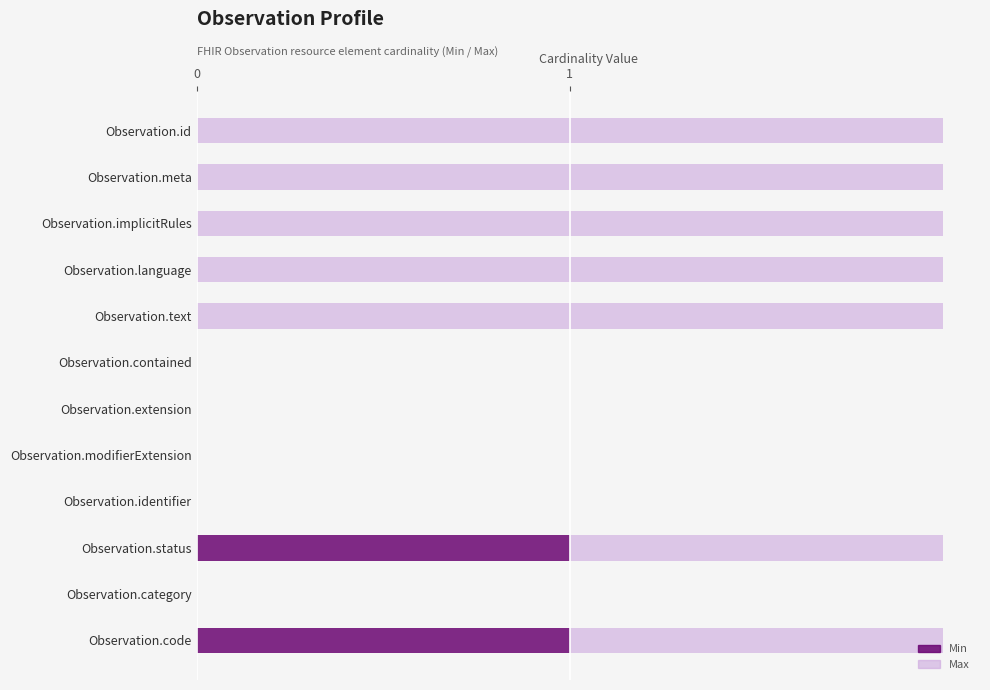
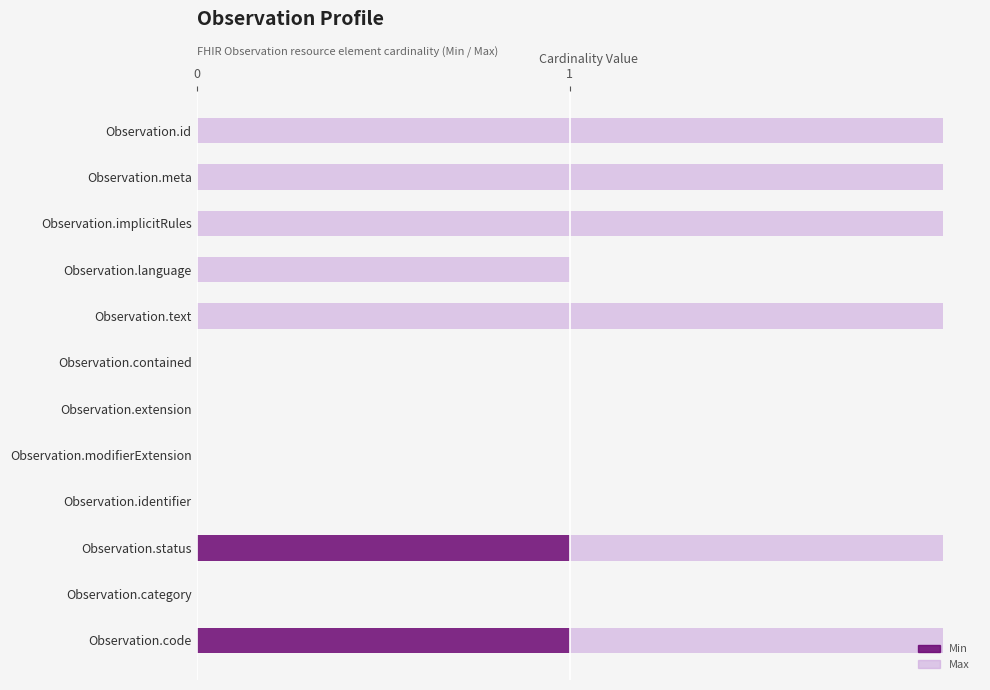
  {
    "Min": {
      "Observation.id": 0,
      "Observation.meta": 0,
      "Observation.implicitRules": 0,
      "Observation.language": 0,
      "Observation.text": 0,
      "Observation.contained": 0,
      "Observation.extension": 0,
      "Observation.modifierExtension": 0,
      "Observation.identifier": 0,
      "Observation.status": 1,
      "Observation.category": 0,
      "Observation.code": 1
    },
    "Max": {
-     "Observation.language": 2
+     "Observation.language": 1
    }
  }
